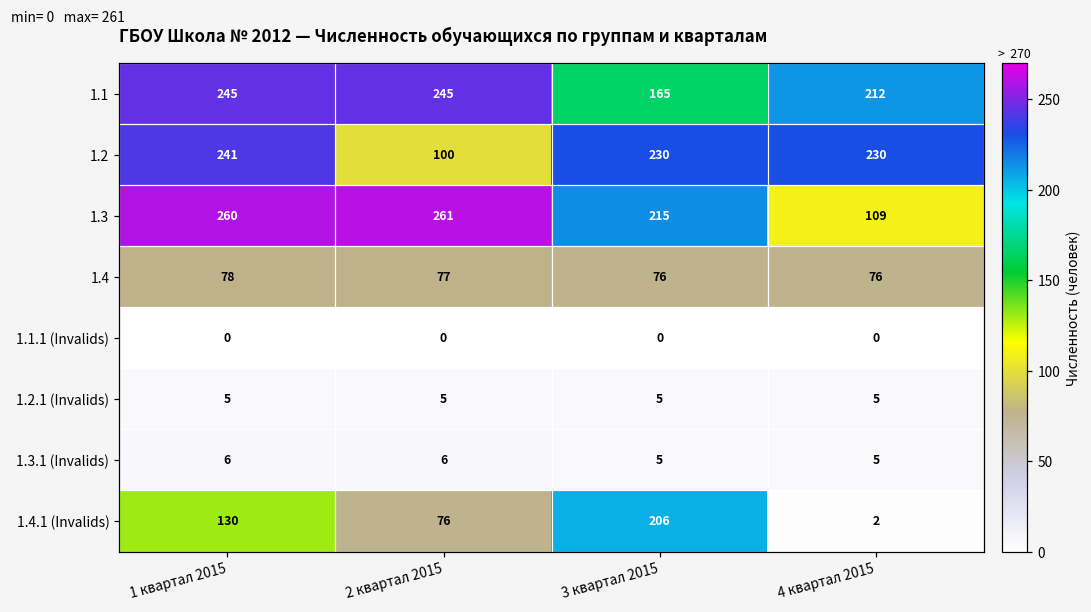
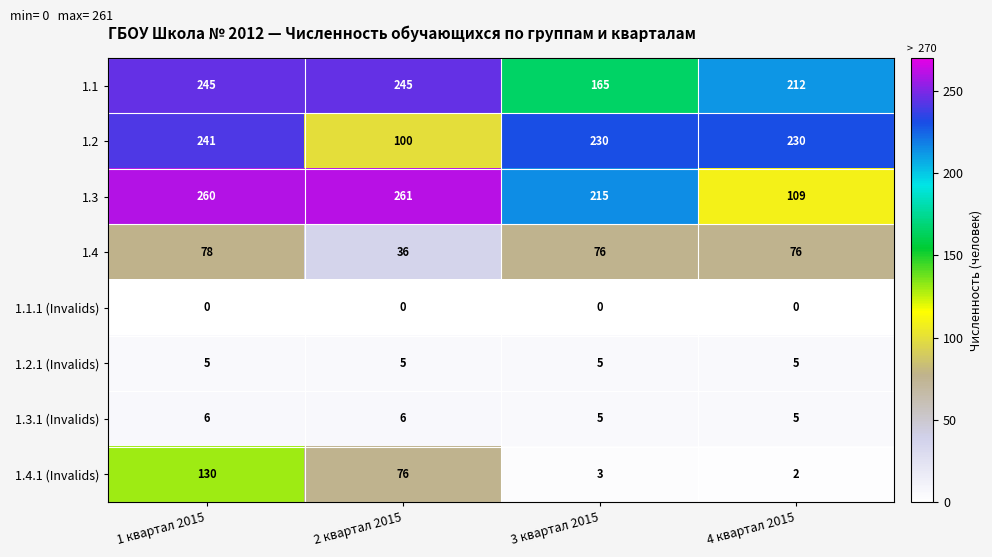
  {
    "1.1": {
      "1 квартал 2015": 245,
      "2 квартал 2015": 245,
      "3 квартал 2015": 165,
      "4 квартал 2015": 212
    },
    "1.2": {
      "1 квартал 2015": 241,
      "2 квартал 2015": 100,
      "3 квартал 2015": 230,
      "4 квартал 2015": 230
    },
    "1.3": {
      "1 квартал 2015": 260,
      "2 квартал 2015": 261,
      "3 квартал 2015": 215,
      "4 квартал 2015": 109
    },
    "1.4": {
      "1 квартал 2015": 78,
-     "2 квартал 2015": 77,
+     "2 квартал 2015": 36,
      "3 квартал 2015": 76,
      "4 квартал 2015": 76
    },
    "1.1.1 (Invalids)": {
      "1 квартал 2015": 0,
      "2 квартал 2015": 0,
      "3 квартал 2015": 0,
      "4 квартал 2015": 0
    },
    "1.2.1 (Invalids)": {
      "1 квартал 2015": 5,
      "2 квартал 2015": 5,
      "3 квартал 2015": 5,
      "4 квартал 2015": 5
    },
    "1.3.1 (Invalids)": {
      "1 квартал 2015": 6,
      "2 квартал 2015": 6,
      "3 квартал 2015": 5,
      "4 квартал 2015": 5
    },
    "1.4.1 (Invalids)": {
      "1 квартал 2015": 130,
      "2 квартал 2015": 76,
-     "3 квартал 2015": 206,
+     "3 квартал 2015": 3,
      "4 квартал 2015": 2
    }
  }
